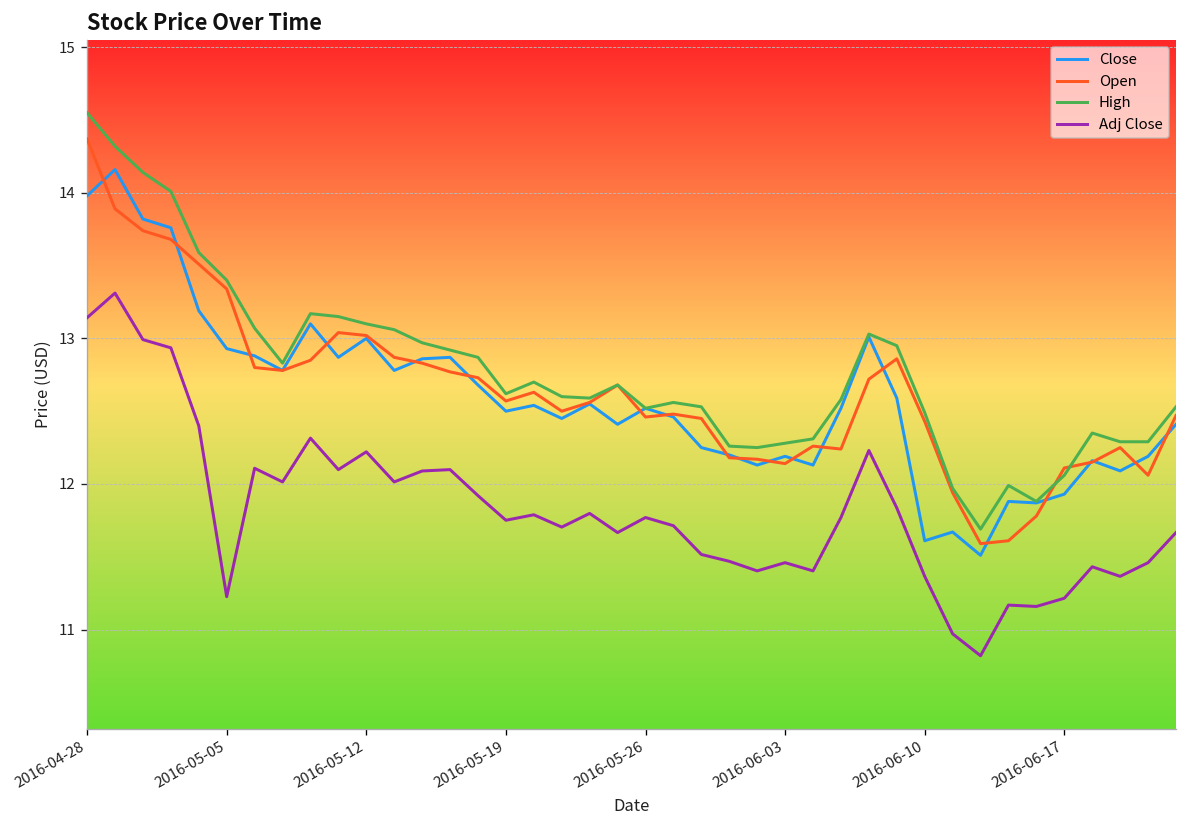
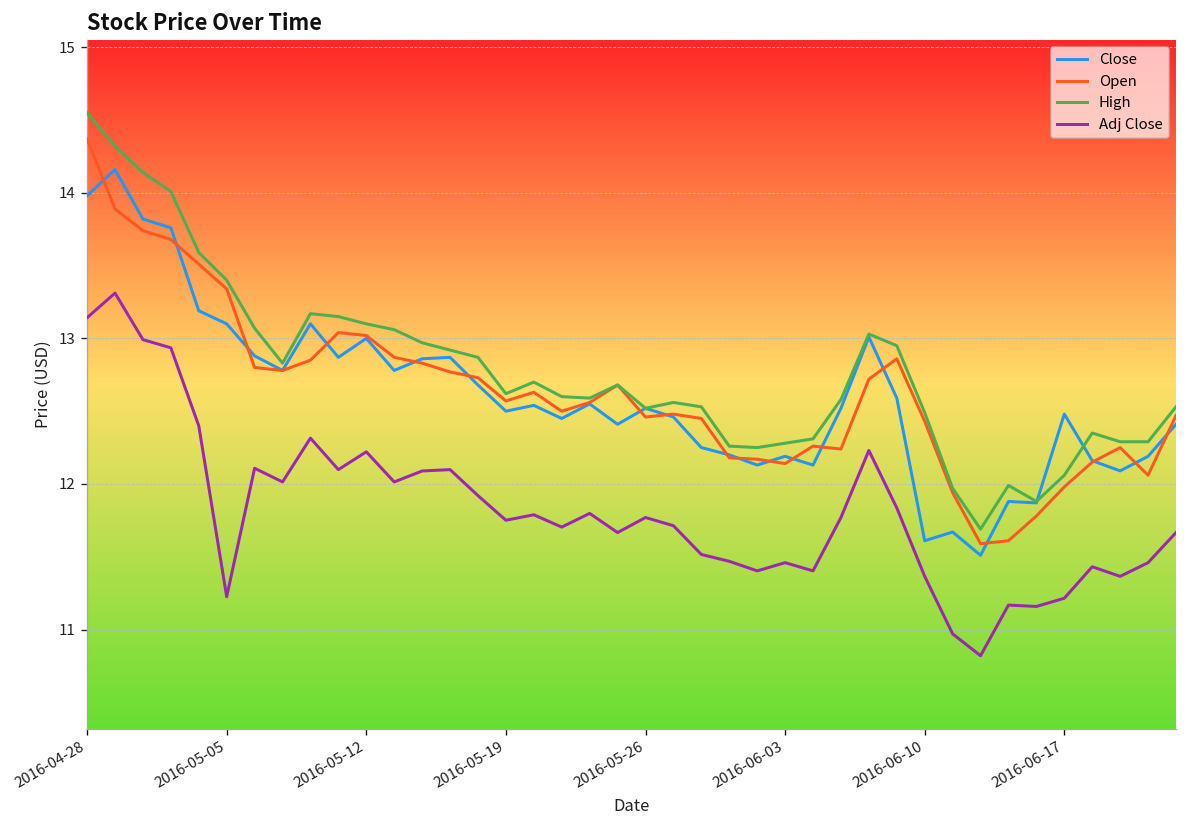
  {
    "Close": {
      "2016-04-28": 13.98,
-     "2016-05-05": 12.93,
+     "2016-05-05": 13.10,
      "2016-05-19": 12.50,
      "2016-06-03": 12.19,
      "2016-06-10": 11.61,
-     "2016-06-17": 11.93
+     "2016-06-17": 12.48
    },
    "Open": {
      "2016-04-28": 14.37,
      "2016-05-05": 13.34,
      "2016-05-19": 12.57,
      "2016-05-26": 12.46,
      "2016-06-03": 12.14,
      "2016-06-10": 12.43,
-     "2016-06-17": 12.11
+     "2016-06-17": 11.98
    },
    "High": {
      "2016-04-28": 14.55,
      "2016-05-05": 13.40,
      "2016-05-12": 13.10,
      "2016-05-19": 12.62,
      "2016-06-03": 12.28,
      "2016-06-10": 12.49,
      "2016-06-17": 12.06
    },
    "Adj Close": {
      "2016-04-28": 13.14,
      "2016-05-05": 11.23,
      "2016-05-12": 12.22,
      "2016-05-19": 11.75,
      "2016-05-26": 11.77,
      "2016-06-03": 11.46,
      "2016-06-10": 11.37,
      "2016-06-17": 11.22
    }
  }
